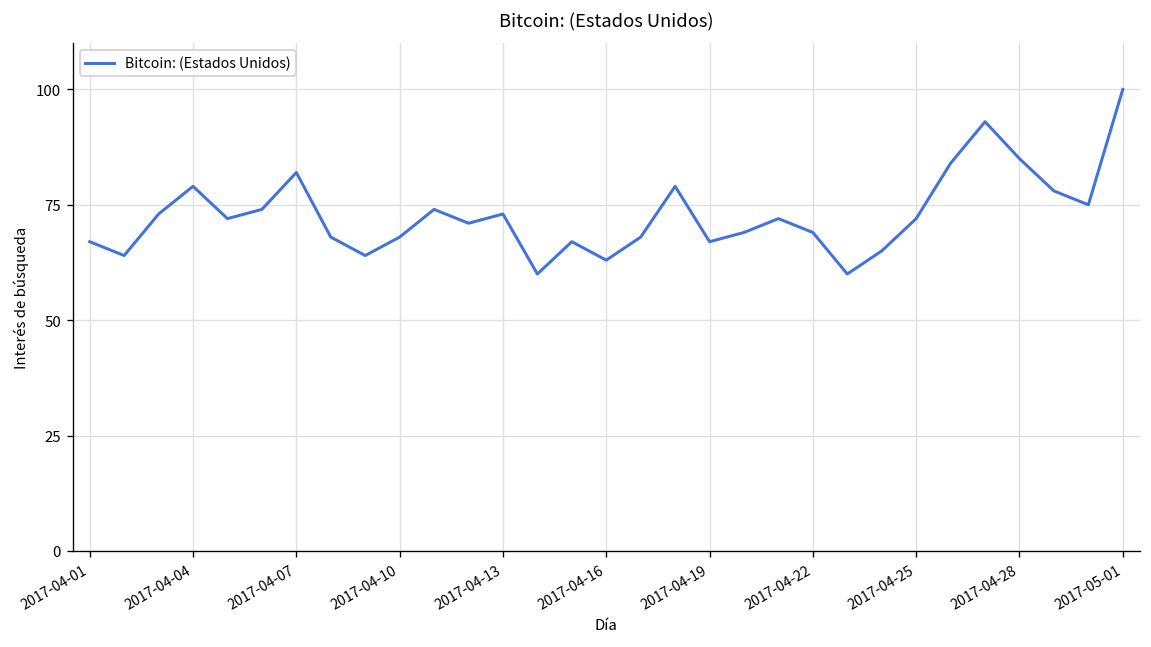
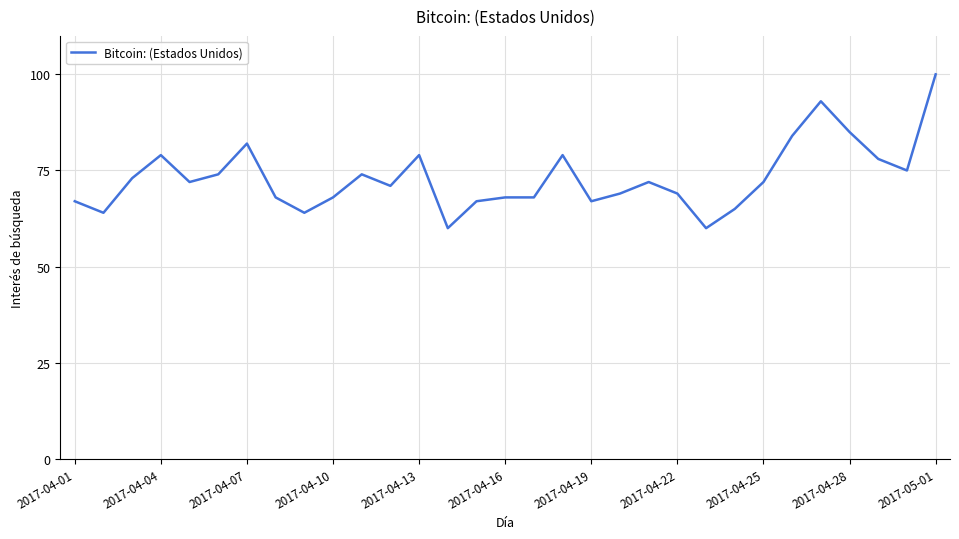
  {
    "2017-04-01": 67,
    "2017-04-04": 79,
    "2017-04-07": 82,
    "2017-04-10": 68,
-   "2017-04-13": 73,
-   "2017-04-16": 63,
+   "2017-04-13": 79,
+   "2017-04-16": 68,
    "2017-04-19": 67,
    "2017-04-22": 69,
    "2017-04-25": 72,
    "2017-04-28": 85,
    "2017-05-01": 100
  }
